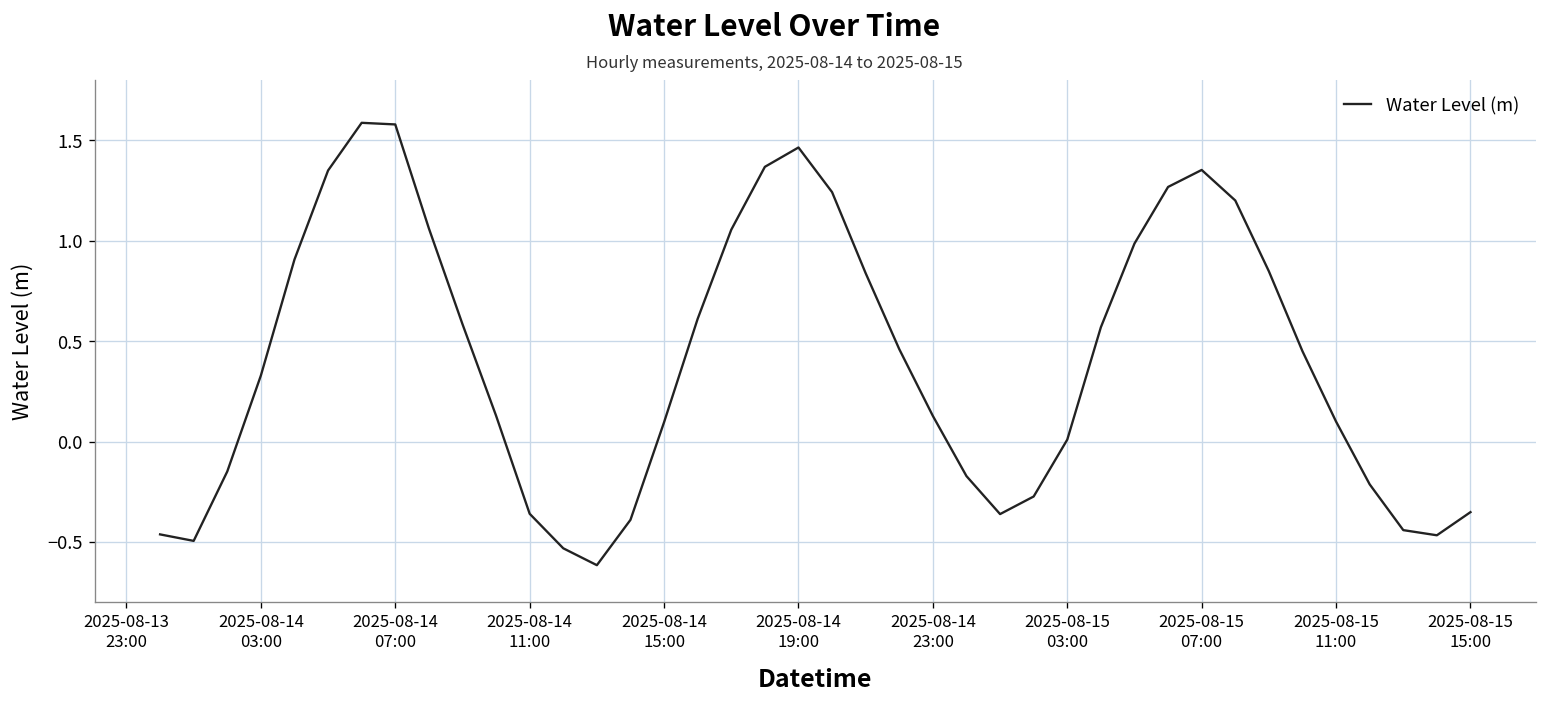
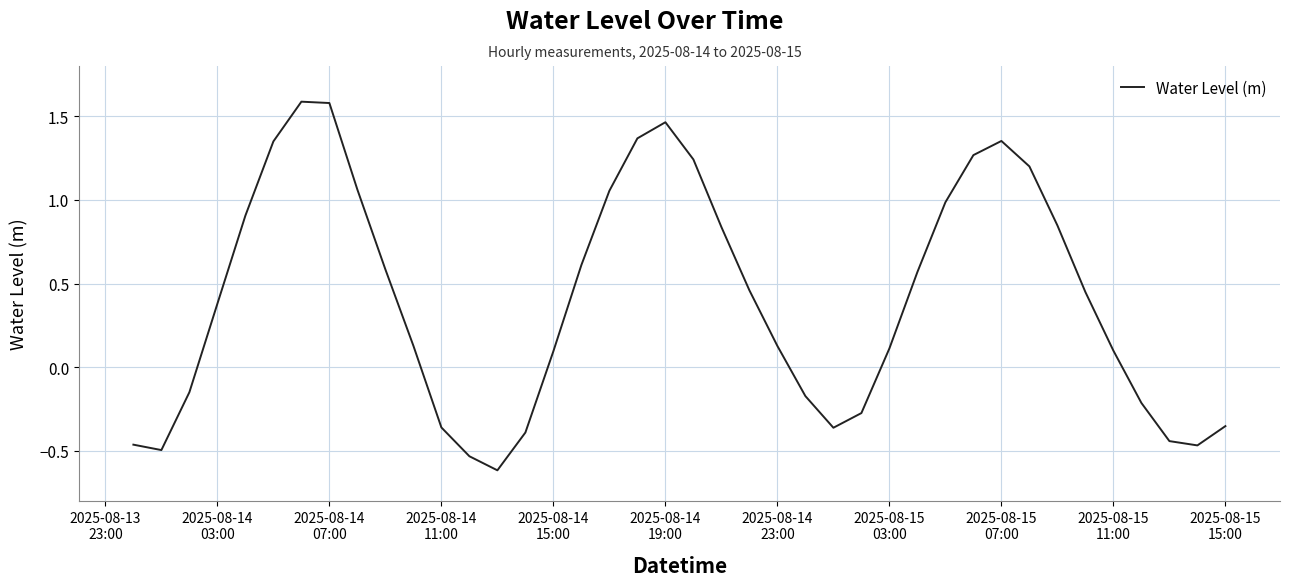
  {
-   "2025-08-14 03:00": 0.33,
+   "2025-08-14 03:00": 0.38,
    "2025-08-14 07:00": 1.58,
    "2025-08-14 11:00": -0.36,
    "2025-08-14 15:00": 0.10,
    "2025-08-14 19:00": 1.46,
    "2025-08-14 23:00": 0.13,
-   "2025-08-15 03:00": 0.01,
+   "2025-08-15 03:00": 0.11,
    "2025-08-15 07:00": 1.35,
    "2025-08-15 11:00": 0.10,
    "2025-08-15 15:00": -0.35
  }
